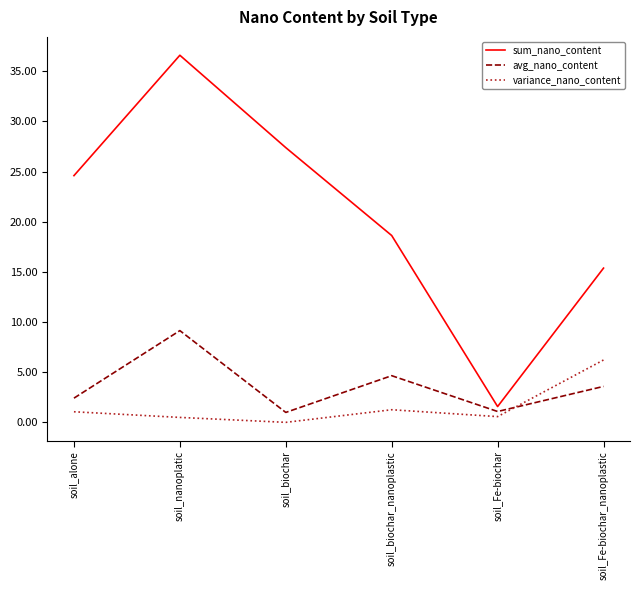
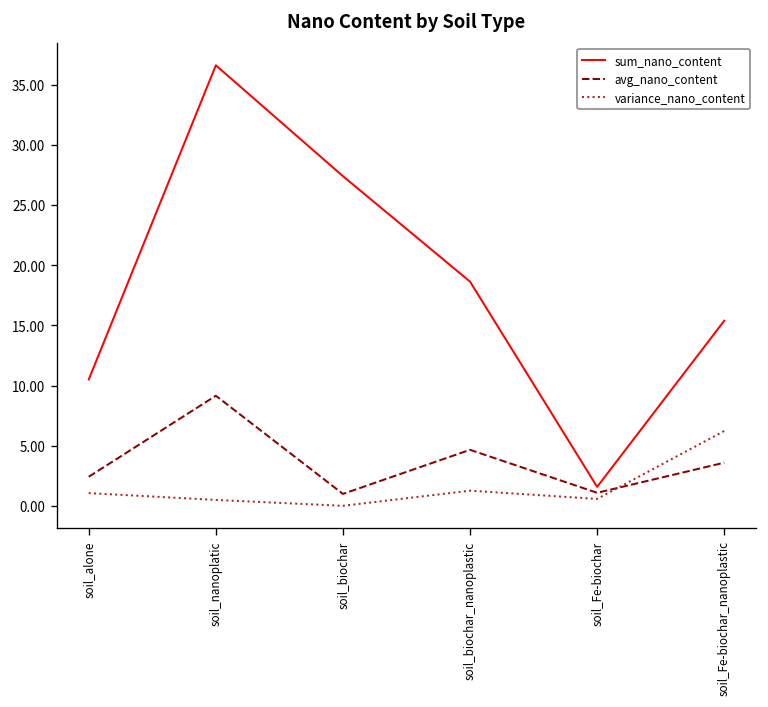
  {
    "sum_nano_content": {
-     "soil_alone": 24.6,
+     "soil_alone": 10.5,
      "soil_nanoplatic": 36.6,
      "soil_biochar": 27.4,
      "soil_biochar_nanoplastic": 18.6,
      "soil_Fe-biochar": 1.6,
      "soil_Fe-biochar_nanoplastic": 15.4
    },
    "avg_nano_content": {
      "soil_alone": 2.4,
      "soil_nanoplatic": 9.2,
      "soil_biochar": 1.0,
      "soil_biochar_nanoplastic": 4.7,
      "soil_Fe-biochar": 1.1,
      "soil_Fe-biochar_nanoplastic": 3.6
    },
    "variance_nano_content": {
      "soil_alone": 1.1,
      "soil_nanoplatic": 0.5,
      "soil_biochar": 0.0,
      "soil_biochar_nanoplastic": 1.3,
      "soil_Fe-biochar": 0.6,
      "soil_Fe-biochar_nanoplastic": 6.2
    }
  }
